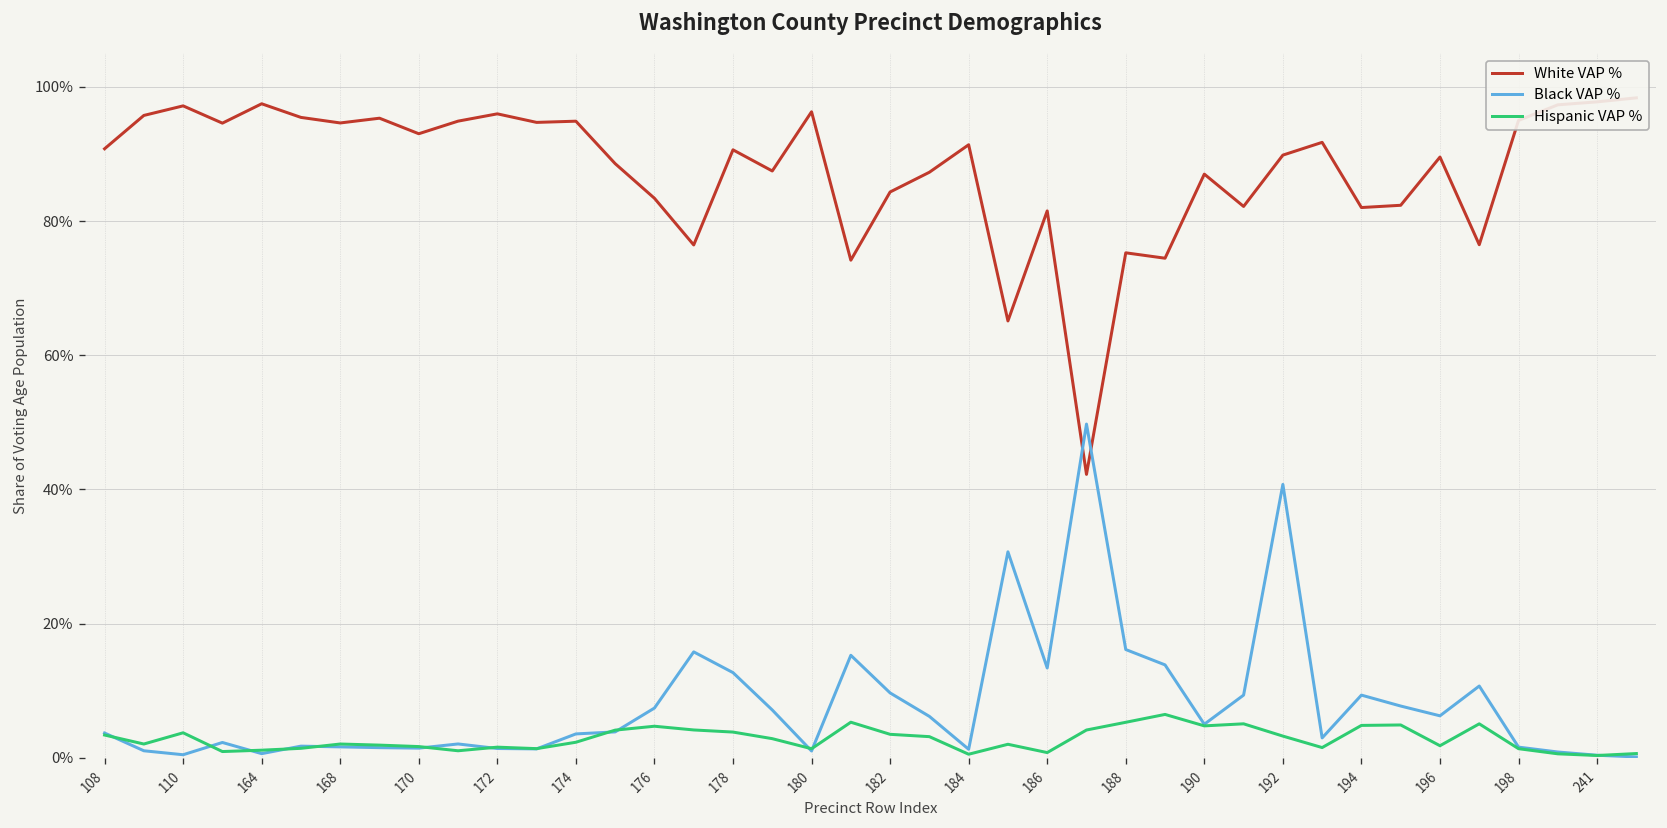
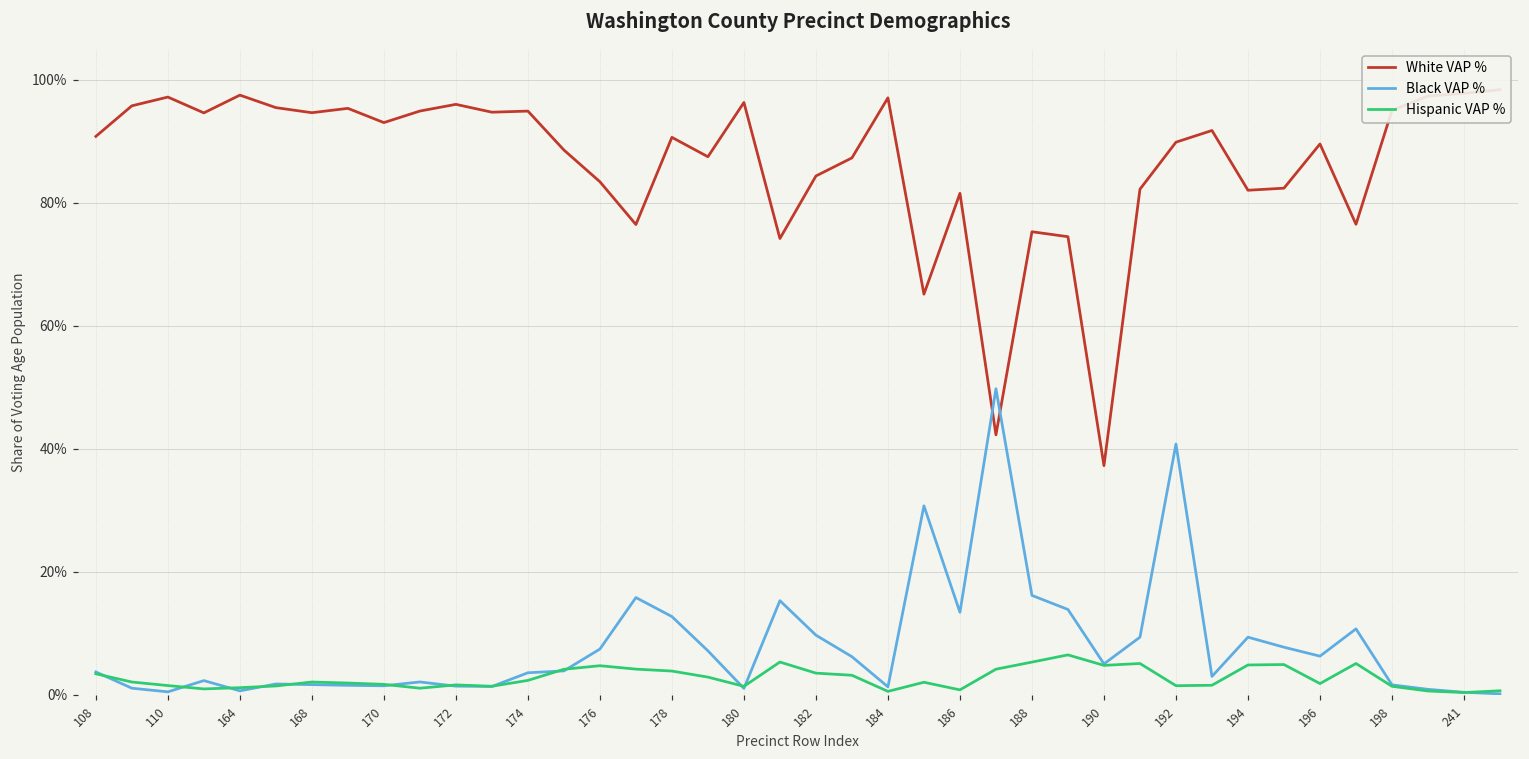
  {
    "White VAP %": {
      "108": "91%",
      "110": "97%",
      "164": "97%",
      "168": "95%",
      "170": "93%",
      "172": "96%",
      "174": "95%",
      "176": "83%",
      "178": "91%",
      "180": "96%",
      "182": "84%",
-     "184": "91%",
+     "184": "97%",
      "186": "82%",
      "188": "75%",
-     "190": "87%",
+     "190": "37%",
      "192": "90%",
      "194": "82%",
      "196": "90%"
    },
    "Black VAP %": {
      "110": "0%",
      "164": "1%",
      "174": "4%",
      "176": "7%",
      "178": "13%",
      "182": "10%",
      "184": "1%",
      "186": "13%",
      "188": "16%",
      "192": "41%",
      "194": "9%",
      "196": "6%"
    },
    "Hispanic VAP %": {
-     "110": "4%",
+     "110": "1%",
      "164": "1%",
      "174": "2%",
      "176": "5%",
      "178": "4%",
      "182": "3%",
      "184": "1%",
      "186": "1%",
      "188": "5%",
-     "192": "3%",
+     "192": "1%",
      "194": "5%",
      "196": "2%"
    }
  }
